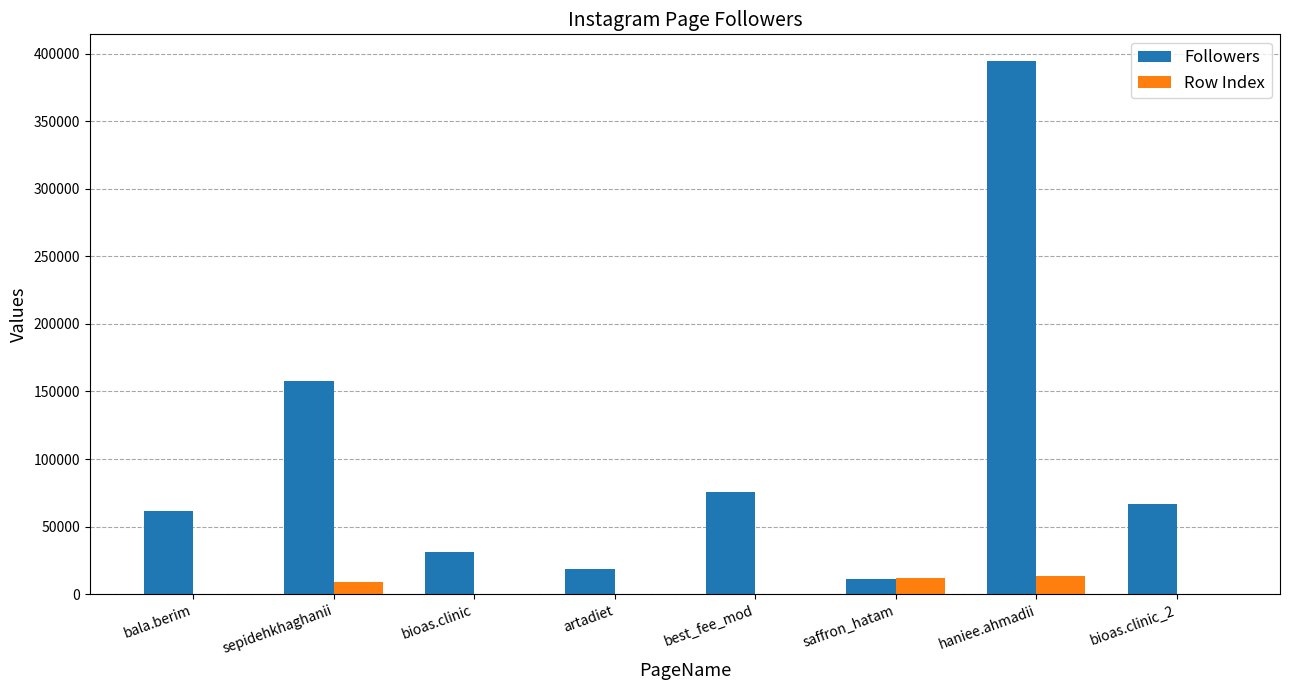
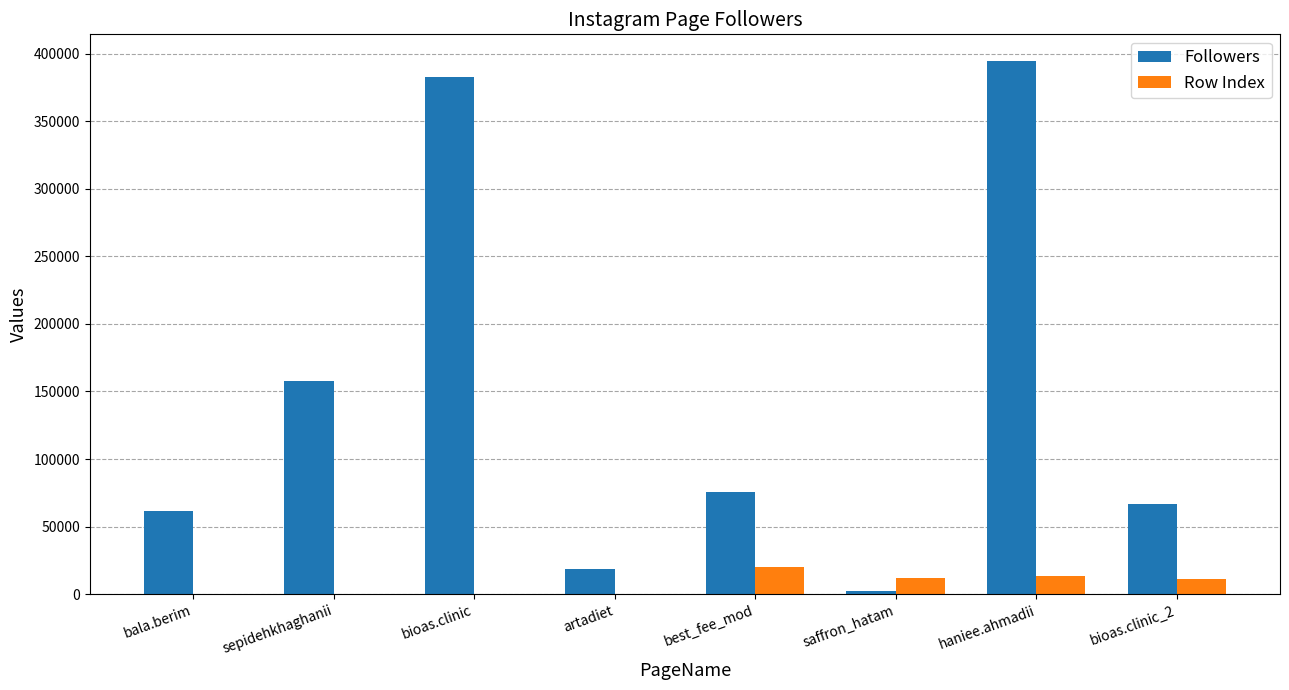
  {
    "Followers": {
      "bala.berim": 61000,
      "sepidehkhaghanii": 158000,
-     "bioas.clinic": 31000,
+     "bioas.clinic": 383000,
      "artadiet": 18000,
      "best_fee_mod": 76000,
-     "saffron_hatam": 12000,
+     "saffron_hatam": 2000,
      "haniee.ahmadii": 395000,
      "bioas.clinic_2": 67000
    },
    "Row Index": {
      "bala.berim": 0,
-     "sepidehkhaghanii": 9000,
-     "best_fee_mod": 0,
+     "sepidehkhaghanii": 0,
+     "best_fee_mod": 20000,
      "saffron_hatam": 12000,
      "haniee.ahmadii": 13000,
-     "bioas.clinic_2": 0
+     "bioas.clinic_2": 11000
    }
  }
